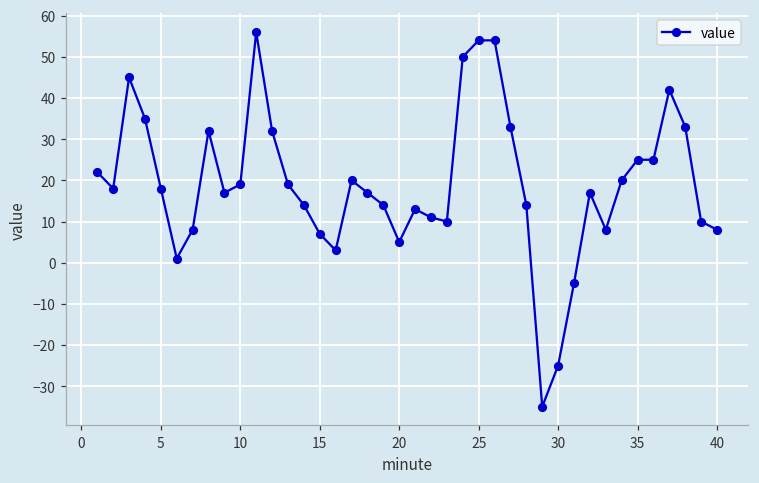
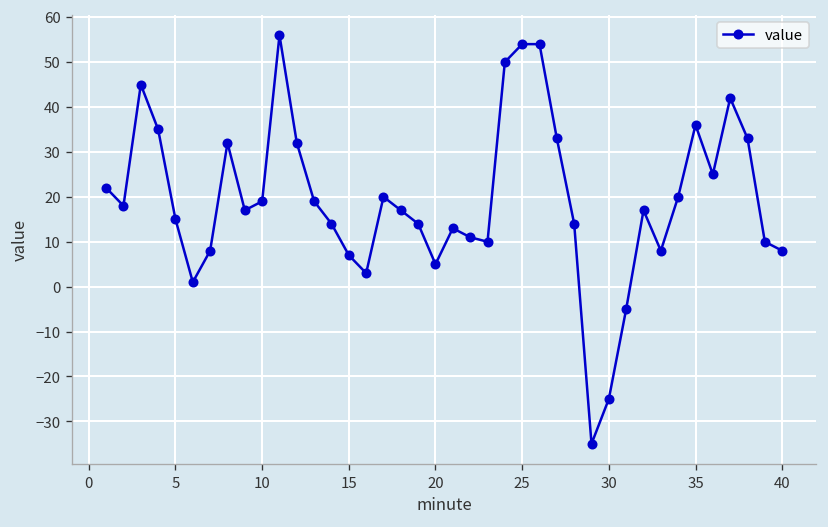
  {
-   "5": 18,
+   "5": 15,
    "10": 19,
    "15": 7,
    "20": 5,
    "25": 54,
    "30": -25,
-   "35": 25,
+   "35": 36,
    "40": 8
  }
